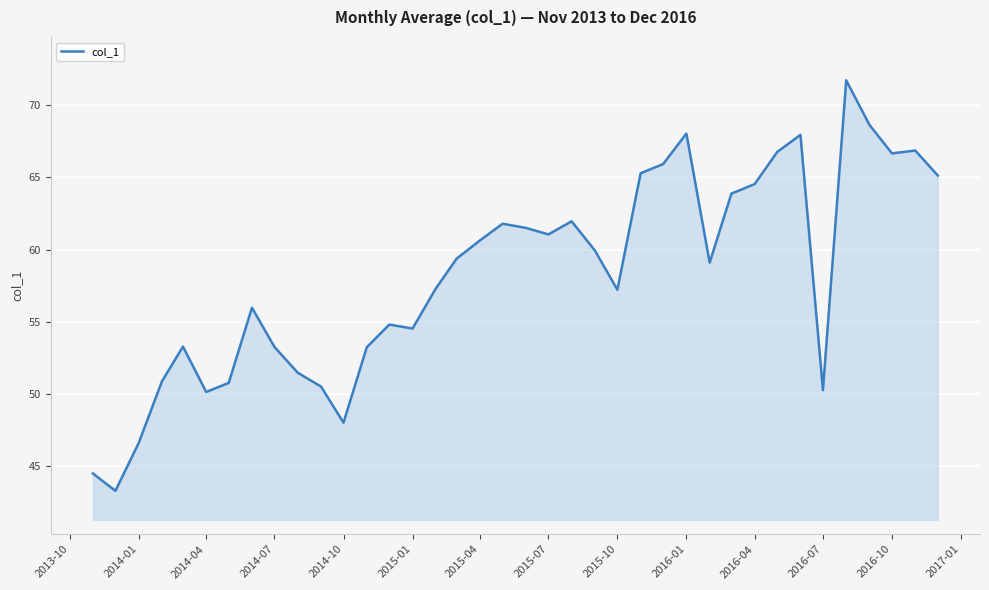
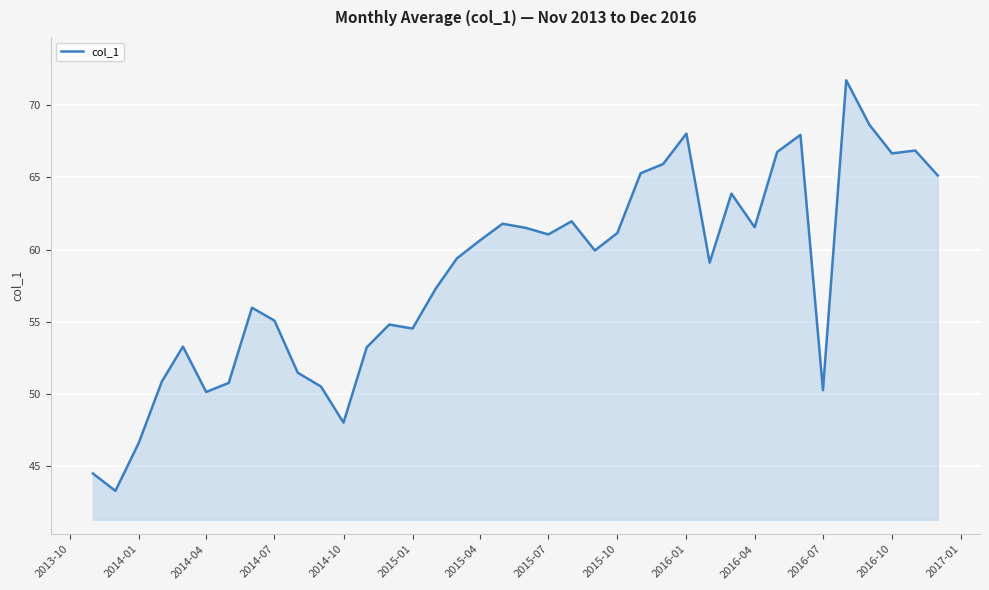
  {
    "2014-01": 46.6,
    "2014-04": 50.1,
-   "2014-07": 53.3,
+   "2014-07": 55.1,
    "2014-10": 48.0,
    "2015-01": 54.5,
    "2015-04": 60.6,
    "2015-07": 61.0,
-   "2015-10": 57.2,
+   "2015-10": 61.1,
    "2016-01": 68.0,
-   "2016-04": 64.5,
+   "2016-04": 61.5,
    "2016-07": 50.3,
    "2016-10": 66.7
  }
